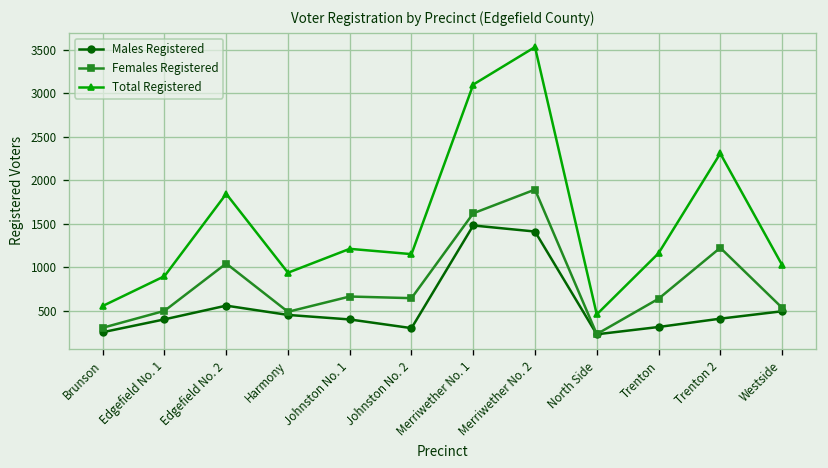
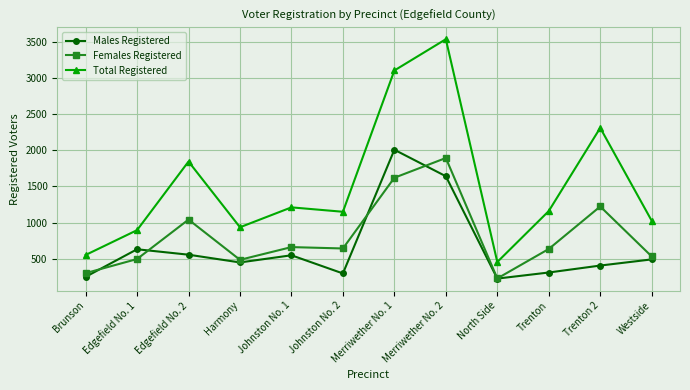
  {
    "Males Registered": {
      "Brunson": 300,
-     "Edgefield No. 1": 400,
+     "Edgefield No. 1": 600,
      "Edgefield No. 2": 600,
      "Harmony": 500,
-     "Johnston No. 1": 400,
+     "Johnston No. 1": 500,
      "Johnston No. 2": 300,
-     "Merriwether No. 1": 1500,
-     "Merriwether No. 2": 1400,
+     "Merriwether No. 1": 2000,
+     "Merriwether No. 2": 1600,
      "Trenton": 300,
      "Trenton 2": 400,
      "Westside": 500
    }
  }
